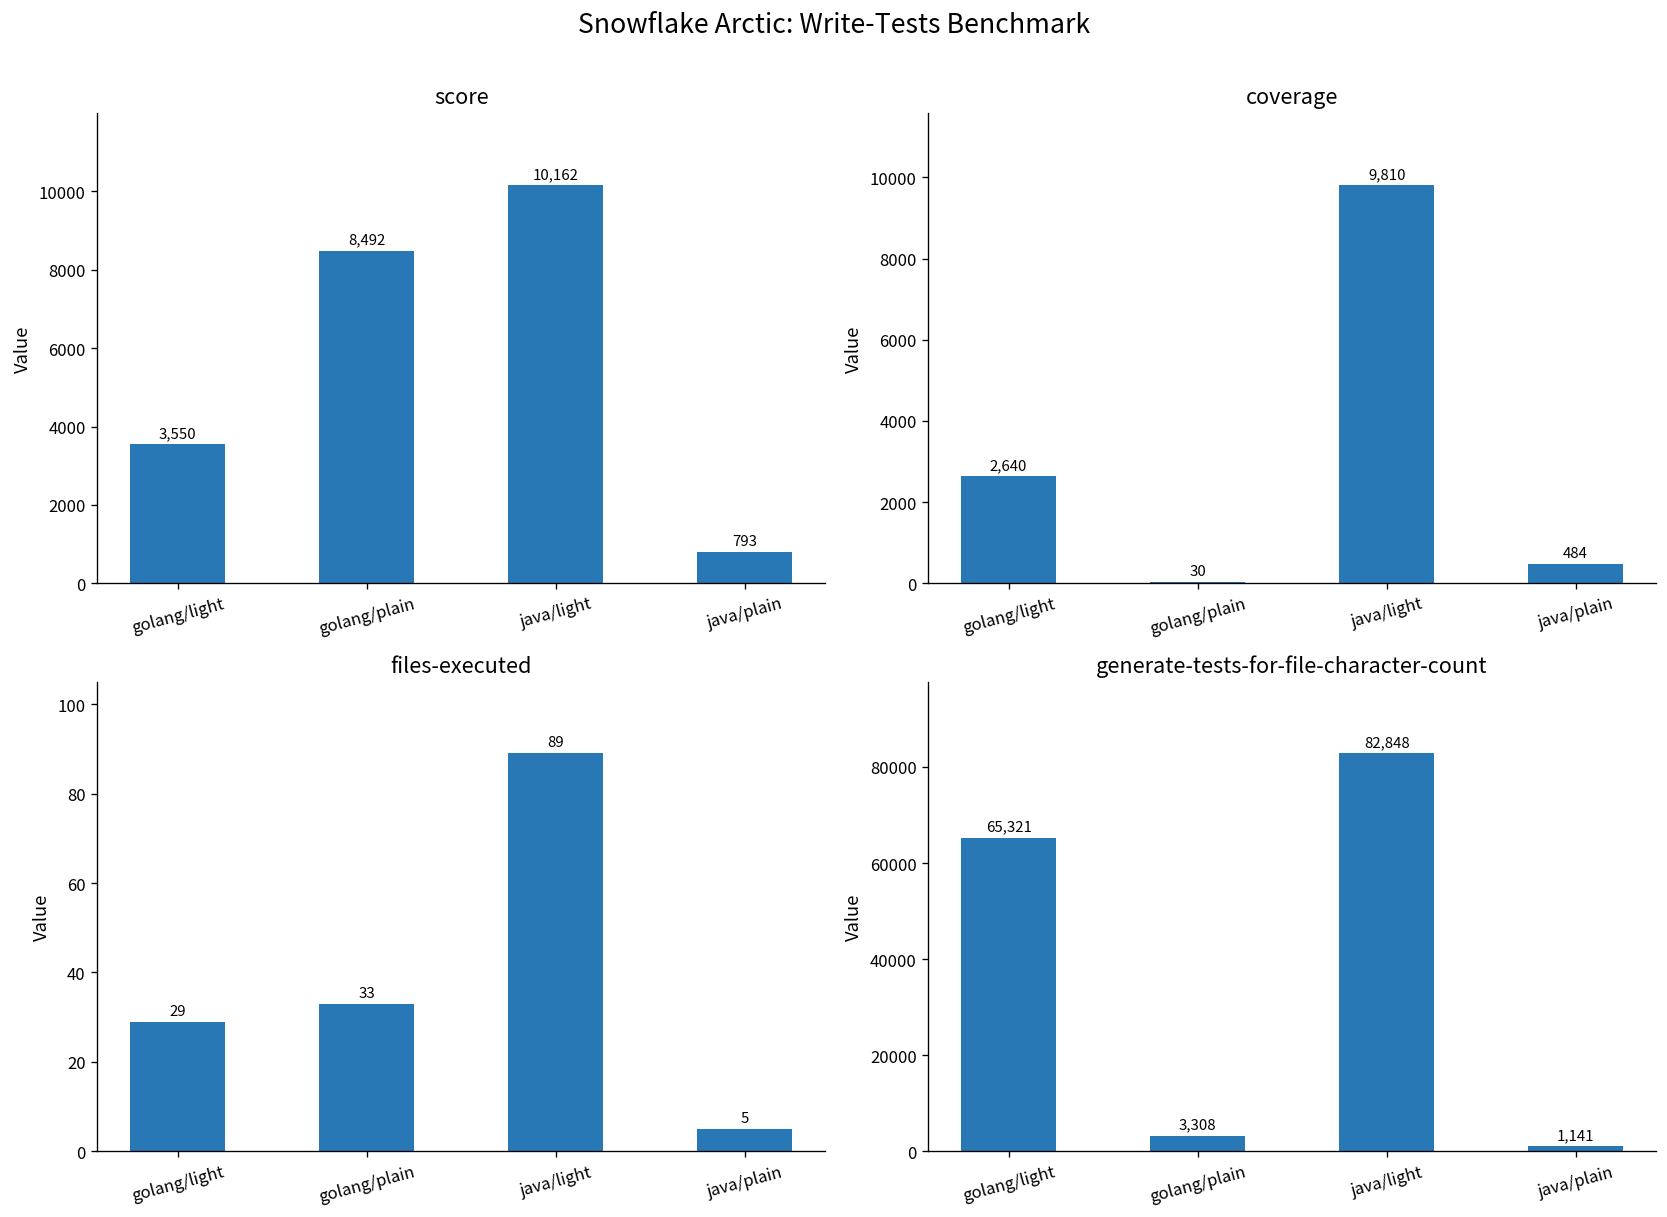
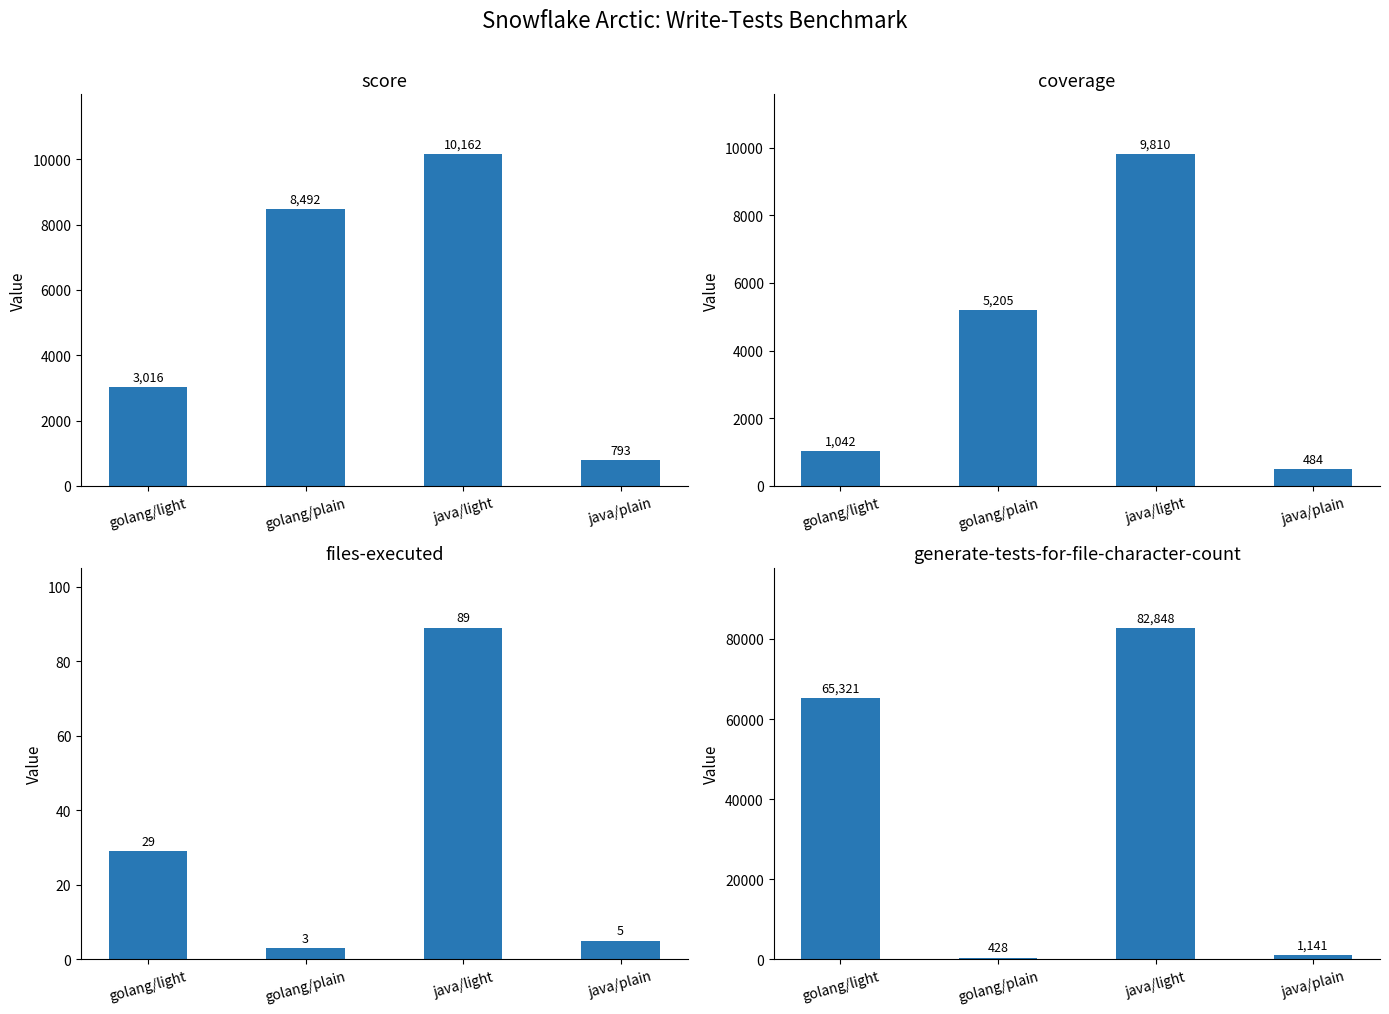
  {
    "score": {
-     "golang/light": "3,550",
+     "golang/light": "3,016",
      "golang/plain": "8,492",
      "java/light": "10,162",
      "java/plain": "793"
    },
    "coverage": {
-     "golang/light": "2,640",
-     "golang/plain": "30",
+     "golang/light": "1,042",
+     "golang/plain": "5,205",
      "java/light": "9,810",
      "java/plain": "484"
    },
    "files-executed": {
      "golang/light": "29",
-     "golang/plain": "33",
+     "golang/plain": "3",
      "java/light": "89",
      "java/plain": "5"
    },
    "generate-tests-for-file-character-count": {
      "golang/light": "65,321",
-     "golang/plain": "3,308",
+     "golang/plain": "428",
      "java/light": "82,848",
      "java/plain": "1,141"
    }
  }
